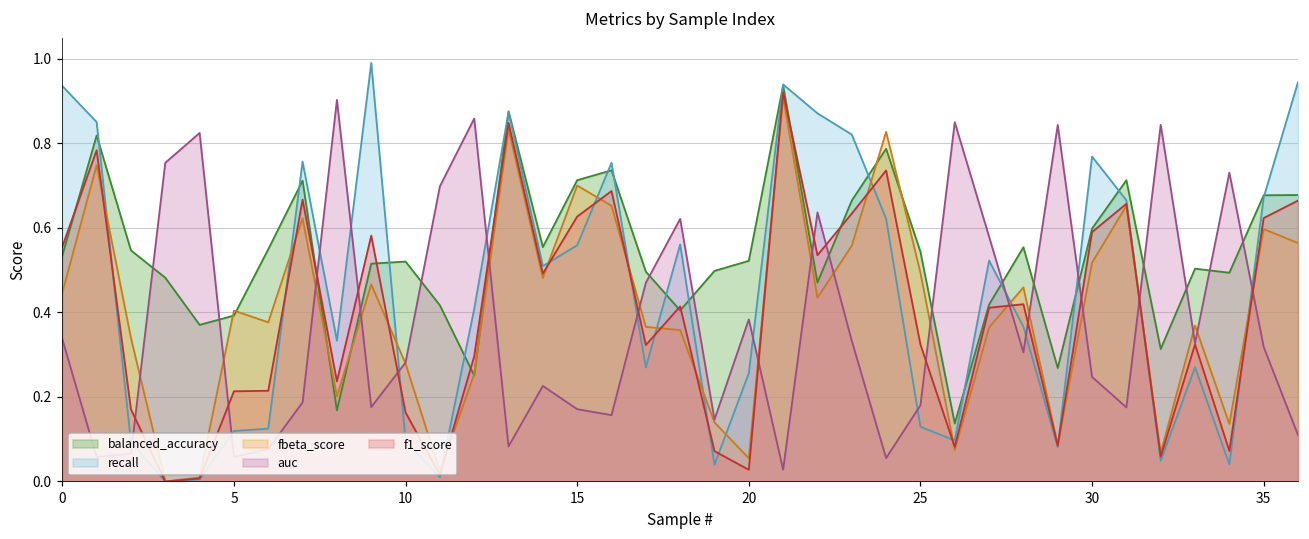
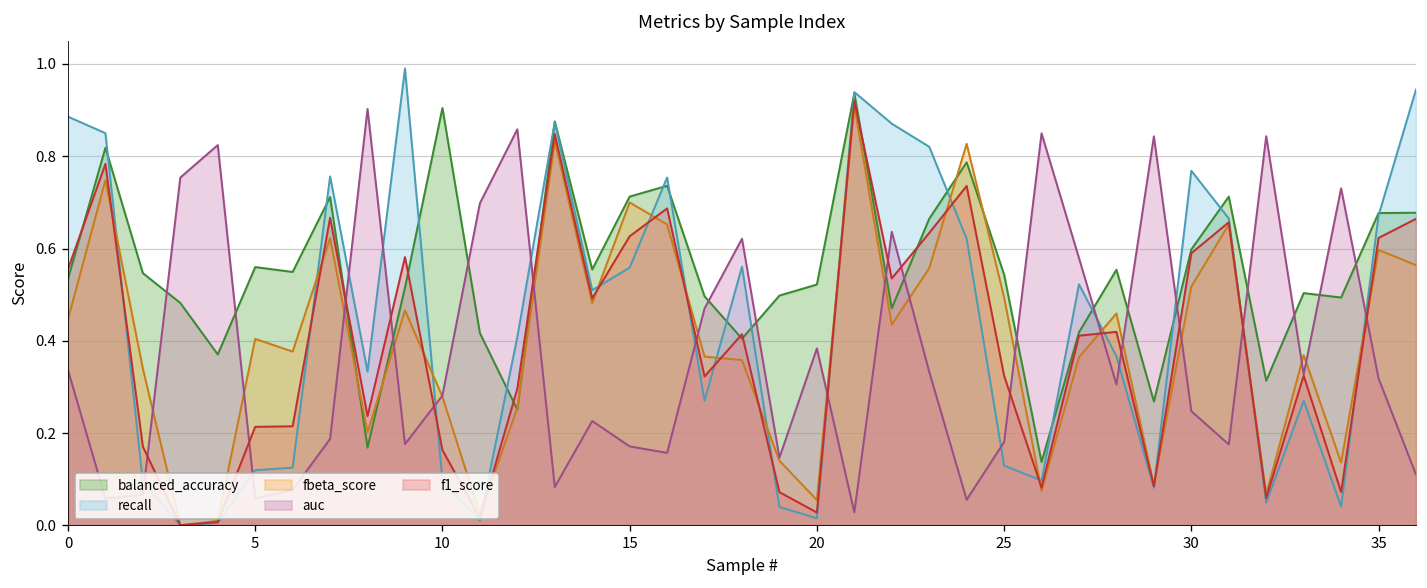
  {
    "balanced_accuracy": {
      "0": 0.53,
-     "5": 0.39,
-     "10": 0.52,
+     "5": 0.56,
+     "10": 0.90,
      "15": 0.71,
      "20": 0.52,
      "25": 0.54,
      "30": 0.60
    },
    "recall": {
-     "0": 0.94,
+     "0": 0.89,
      "5": 0.12,
      "15": 0.56,
-     "20": 0.26,
+     "20": 0.02,
      "25": 0.13,
      "30": 0.77
    }
  }
